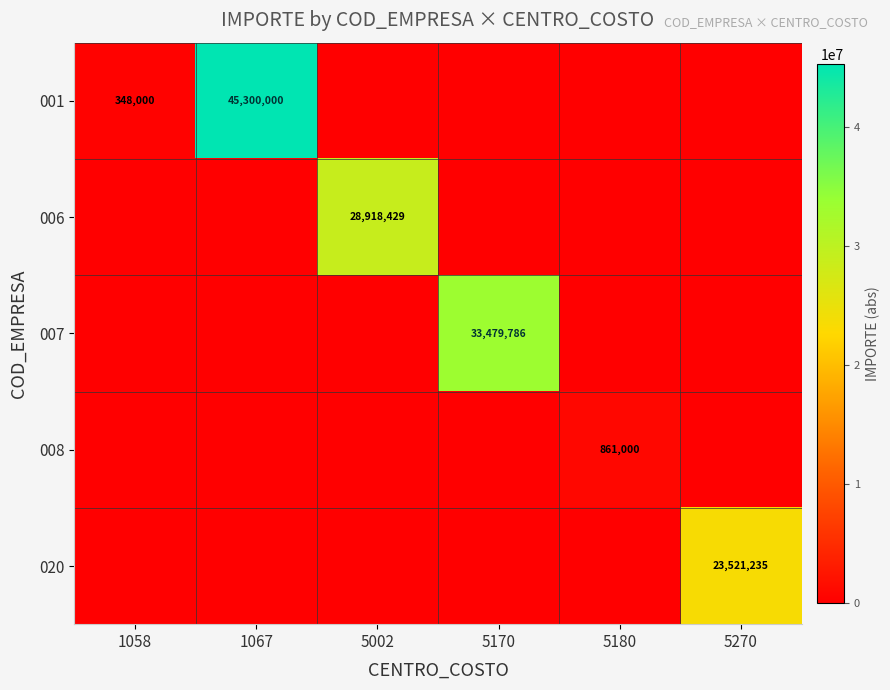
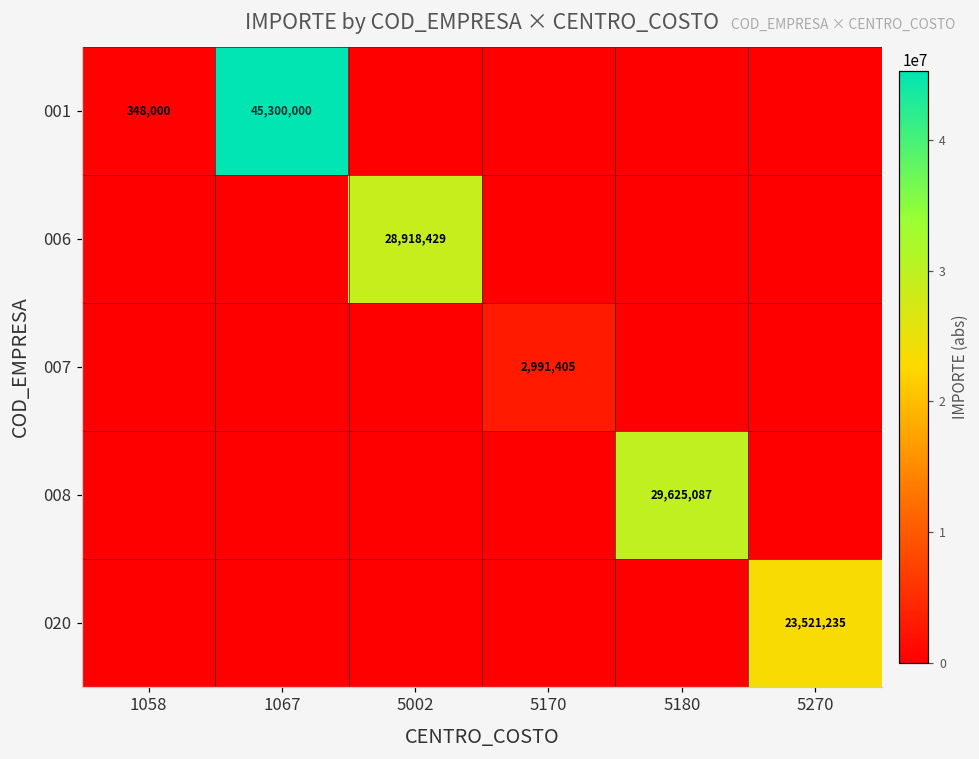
  {
    "001": {
      "1058": "348,000",
      "1067": "45,300,000"
    },
    "006": {
      "5002": "28,918,429"
    },
    "007": {
-     "5170": "33,479,786"
+     "5170": "2,991,405"
    },
    "008": {
-     "5180": "861,000"
+     "5180": "29,625,087"
    },
    "020": {
      "5270": "23,521,235"
    }
  }
